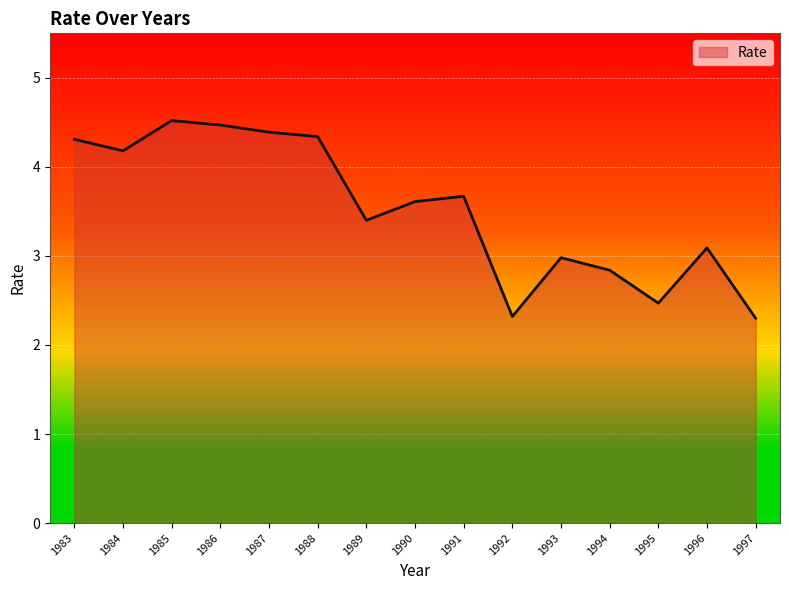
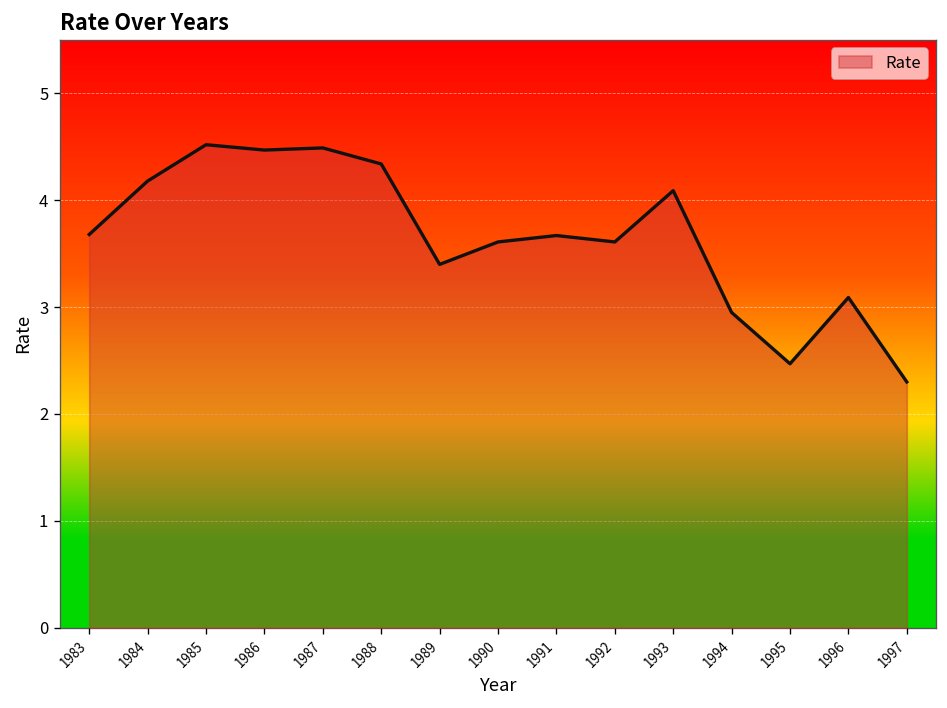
  {
-   "1983": 4.3,
+   "1983": 3.7,
    "1984": 4.2,
    "1985": 4.5,
    "1986": 4.5,
-   "1987": 4.4,
+   "1987": 4.5,
    "1988": 4.3,
    "1989": 3.4,
    "1990": 3.6,
    "1991": 3.7,
-   "1992": 2.3,
-   "1993": 3.0,
-   "1994": 2.8,
+   "1992": 3.6,
+   "1993": 4.1,
+   "1994": 3.0,
    "1995": 2.5,
    "1996": 3.1,
    "1997": 2.3
  }
